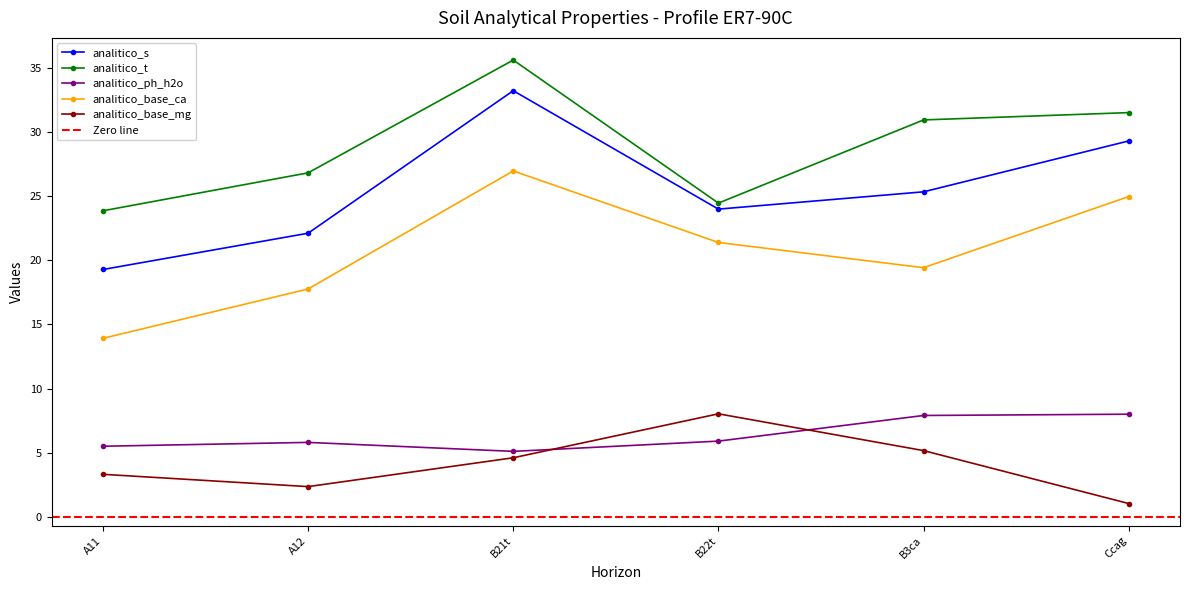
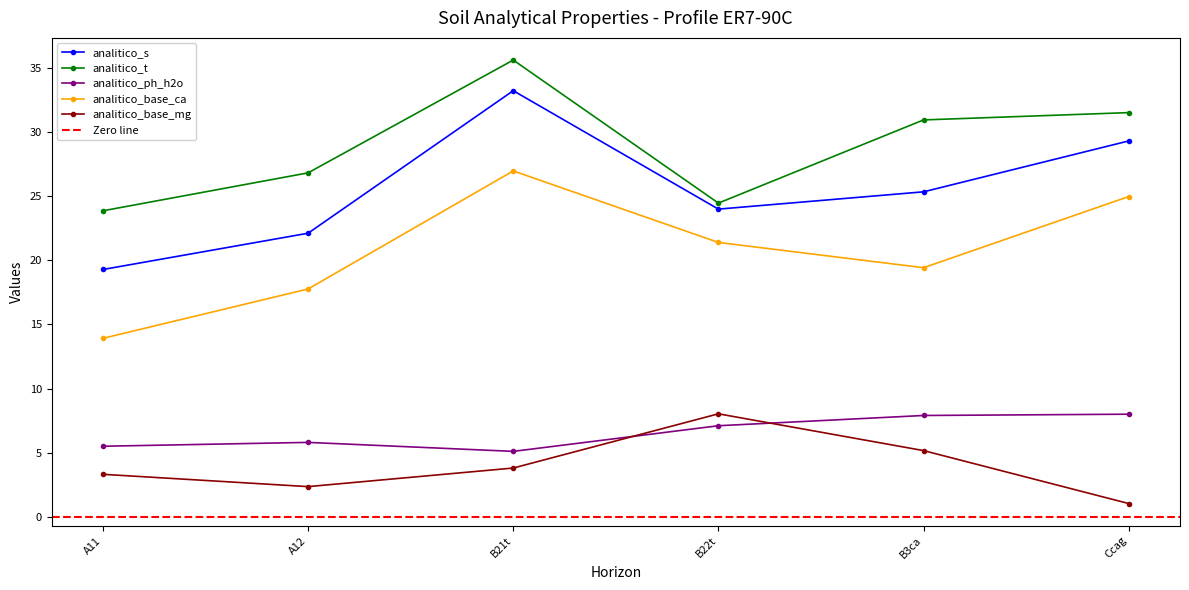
  {
    "analitico_s": {
      "A11": 19.3,
      "A12": 22.1,
      "B21t": 33.2,
      "B22t": 24.0,
      "B3ca": 25.4,
      "Ccag": 29.3
    },
    "analitico_t": {
      "A11": 23.9,
      "A12": 26.8,
      "B21t": 35.6,
      "B22t": 24.5,
      "B3ca": 31.0,
      "Ccag": 31.5
    },
    "analitico_ph_h2o": {
      "A11": 5.5,
      "A12": 5.8,
      "B21t": 5.1,
-     "B22t": 5.9,
+     "B22t": 7.1,
      "B3ca": 7.9,
      "Ccag": 8.0
    },
    "analitico_base_ca": {
      "A11": 13.9,
      "A12": 17.8,
      "B21t": 27.0,
      "B22t": 21.4,
      "B3ca": 19.4,
      "Ccag": 25.0
    },
    "analitico_base_mg": {
      "A11": 3.3,
      "A12": 2.4,
-     "B21t": 4.6,
+     "B21t": 3.8,
      "B22t": 8.0,
      "B3ca": 5.2,
      "Ccag": 1.0
    }
  }
